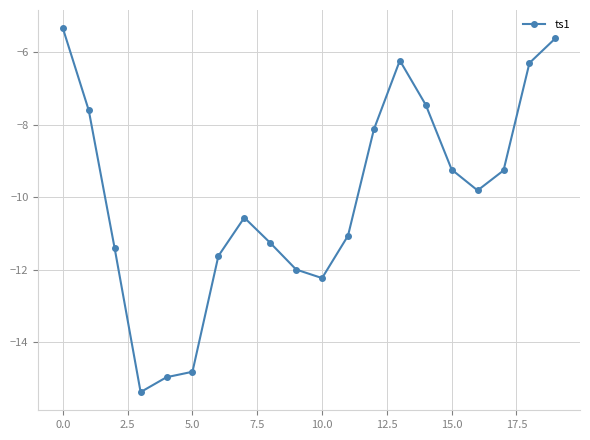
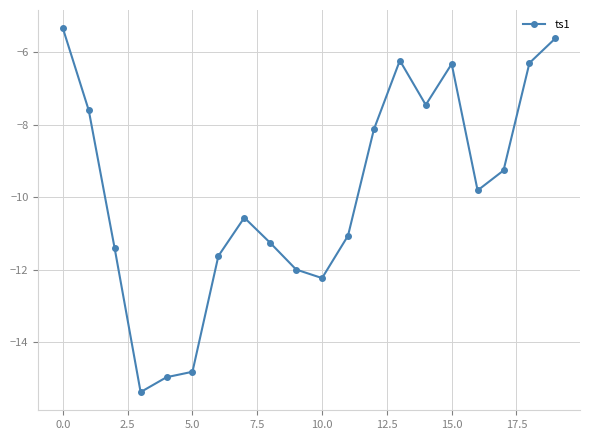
  {
    "0.0": -5.3,
    "5.0": -14.8,
    "10.0": -12.2,
-   "15.0": -9.2
+   "15.0": -6.3
  }
